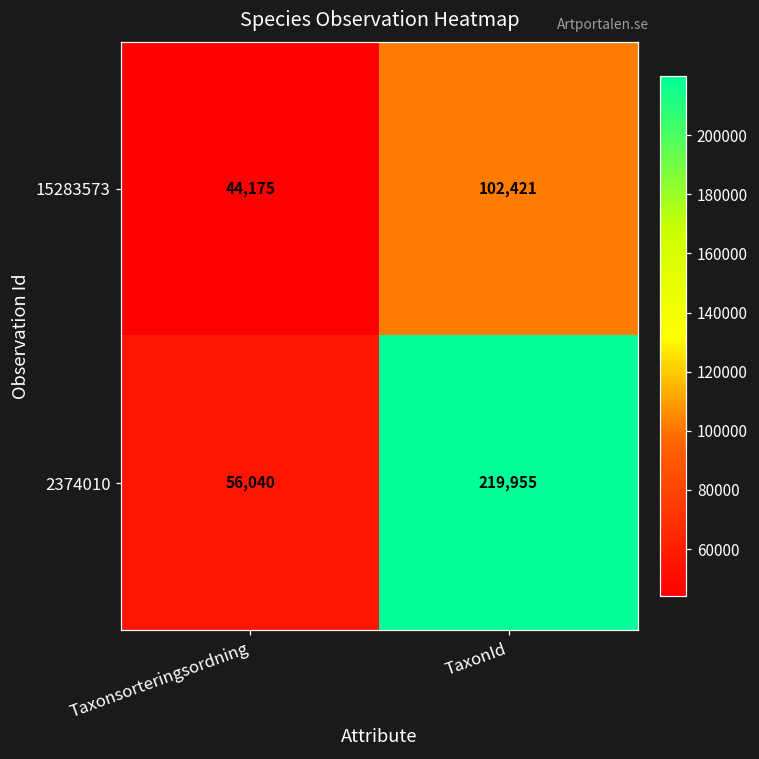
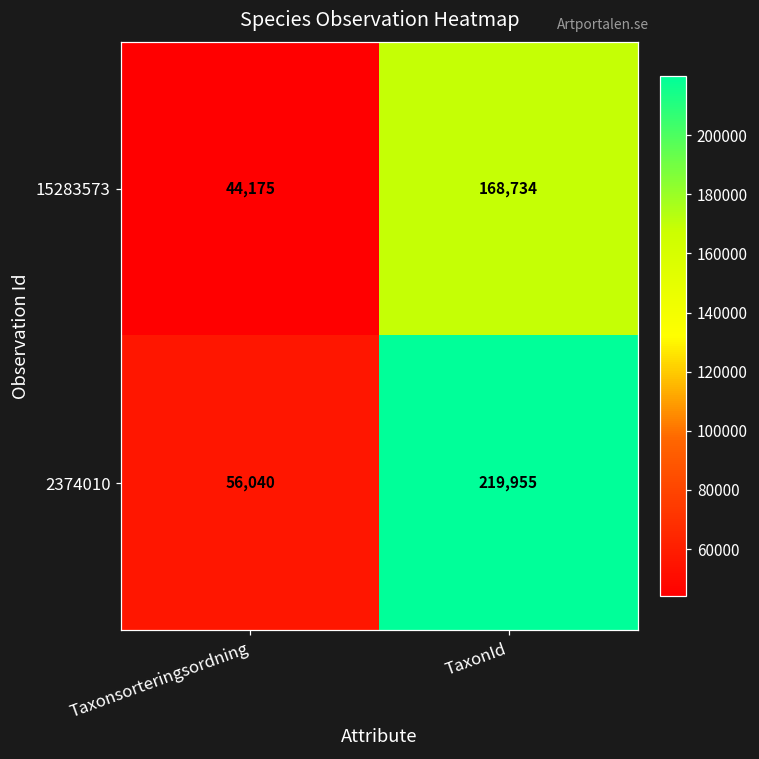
  {
    "15283573": {
      "Taxonsorteringsordning": "44,175",
-     "TaxonId": "102,421"
+     "TaxonId": "168,734"
    },
    "2374010": {
      "Taxonsorteringsordning": "56,040",
      "TaxonId": "219,955"
    }
  }
